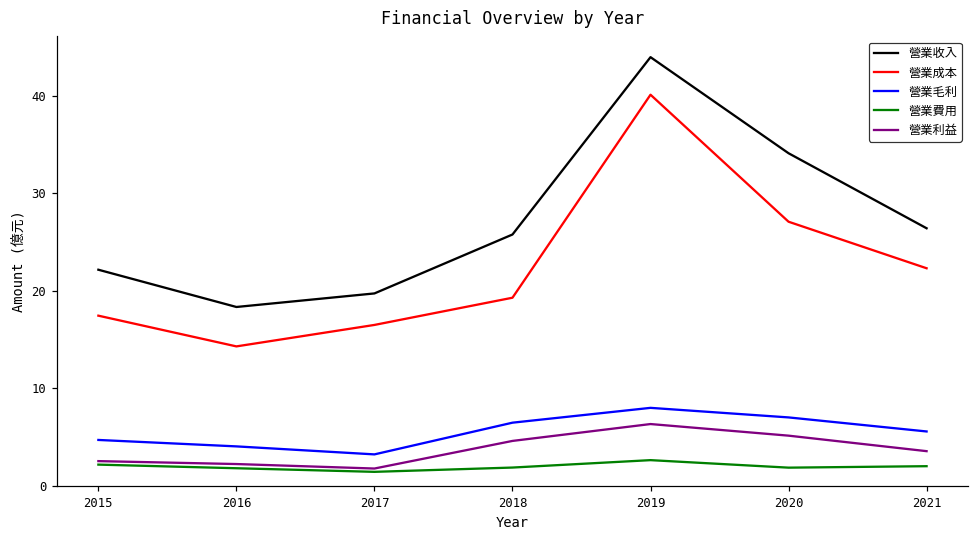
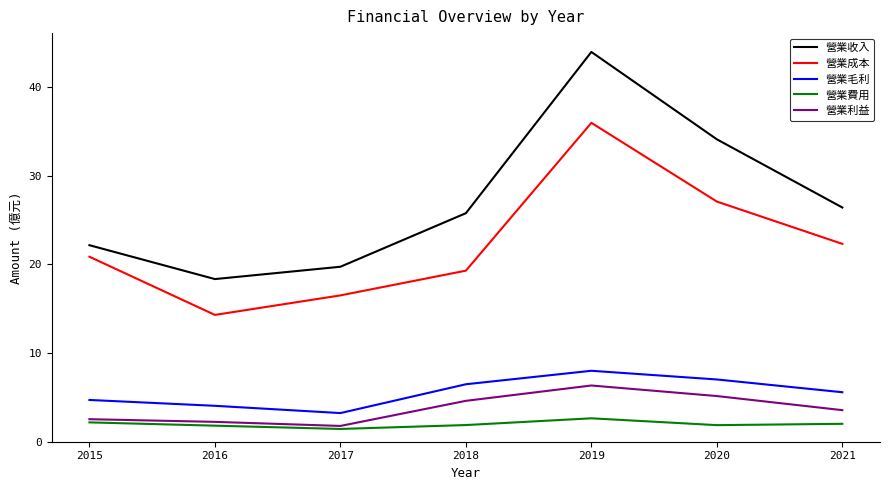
  {
    "營業收入": {
      "2015": 22,
      "2016": 18,
      "2017": 20,
      "2018": 26,
      "2019": 44,
      "2020": 34,
      "2021": 26
    },
    "營業成本": {
-     "2015": 17,
+     "2015": 21,
      "2016": 14,
      "2017": 17,
      "2018": 19,
-     "2019": 40,
+     "2019": 36,
      "2020": 27,
      "2021": 22
    },
    "營業毛利": {
      "2015": 5,
      "2016": 4,
      "2017": 3,
      "2018": 6,
      "2019": 8,
      "2020": 7,
      "2021": 6
    },
    "營業費用": {
      "2015": 2,
      "2016": 2,
      "2017": 1,
      "2018": 2,
      "2019": 3,
      "2020": 2,
      "2021": 2
    },
    "營業利益": {
      "2015": 3,
      "2016": 2,
      "2017": 2,
      "2018": 5,
      "2019": 6,
      "2020": 5,
      "2021": 4
    }
  }
